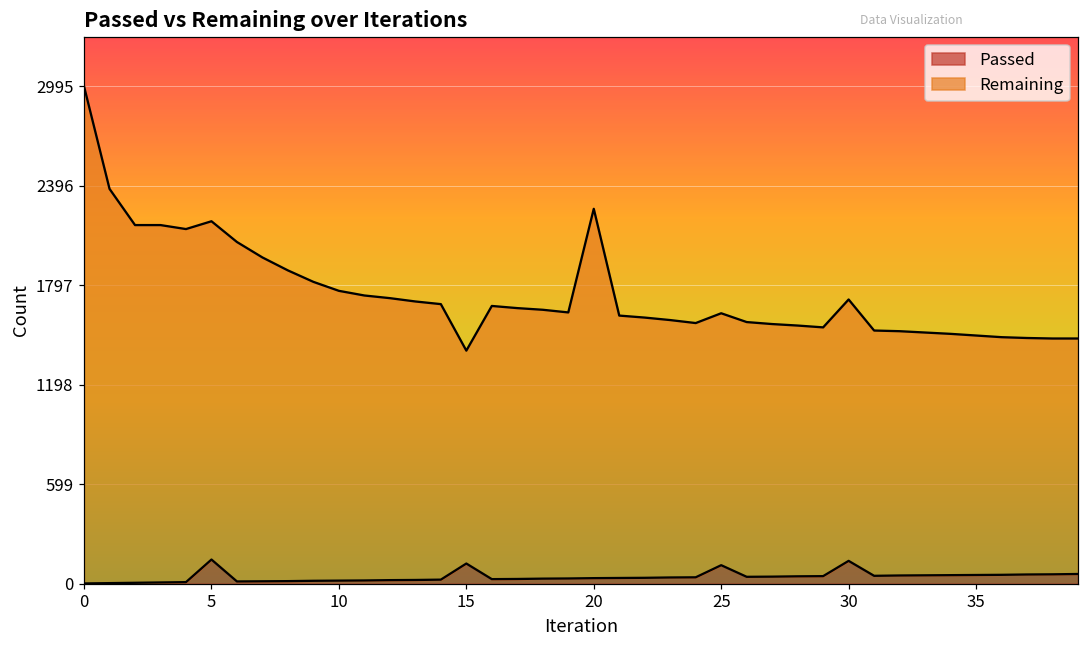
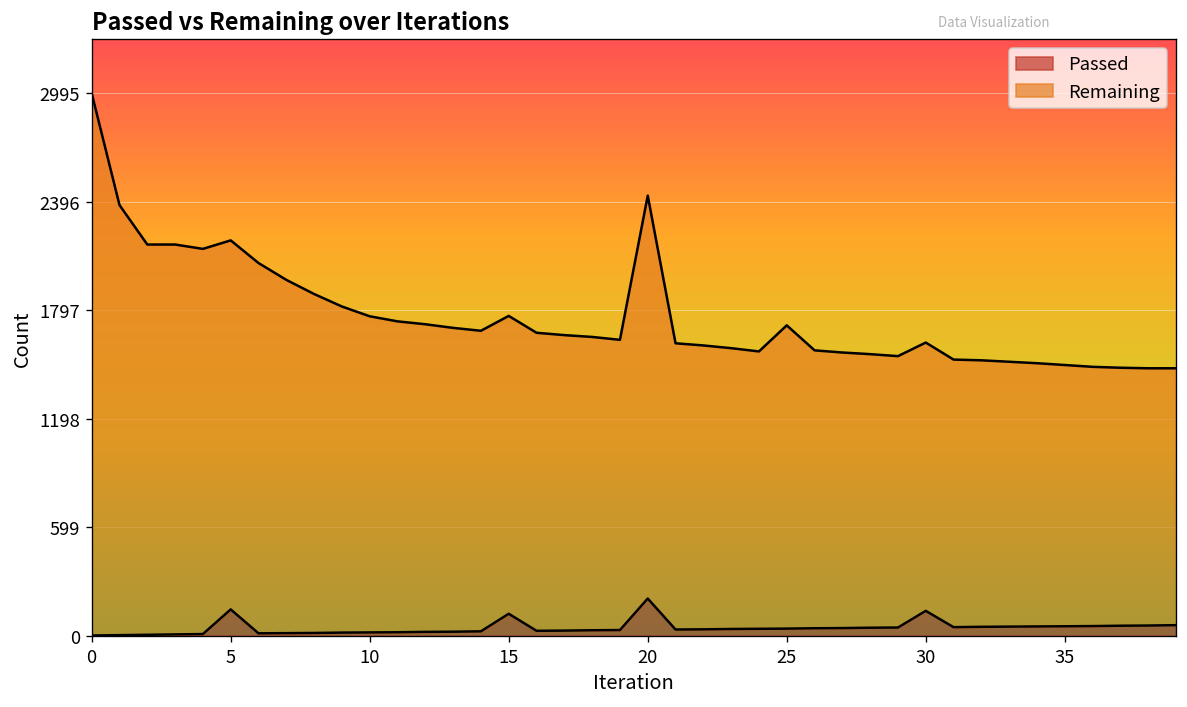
  {
    "Passed": {
      "0": 0,
      "5": 150,
      "10": 20,
      "15": 120,
-     "20": 30,
-     "25": 110,
+     "20": 210,
+     "25": 40,
      "30": 140,
      "35": 50
    },
    "Remaining": {
      "0": 2990,
      "5": 2040,
      "10": 1750,
-     "15": 1280,
+     "15": 1640,
      "20": 2220,
-     "25": 1520,
-     "30": 1570,
+     "25": 1670,
+     "30": 1480,
      "35": 1440
    }
  }
